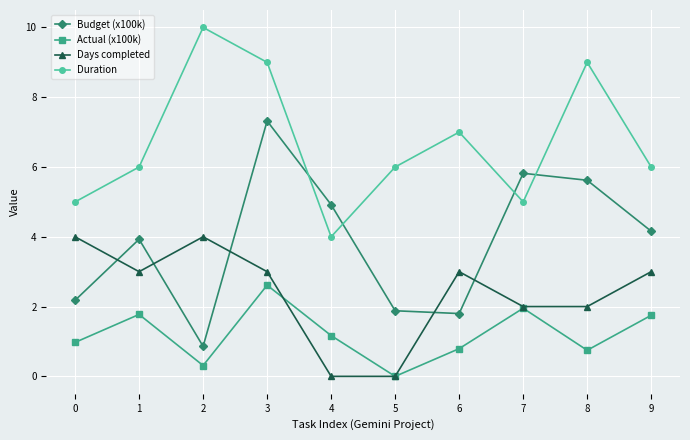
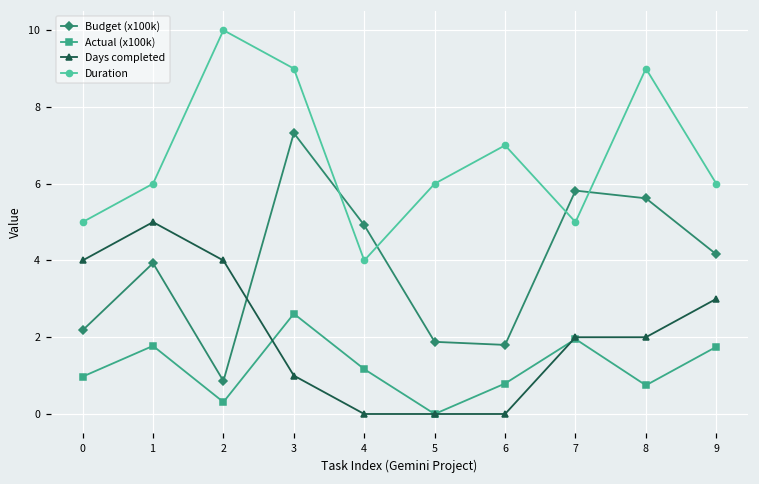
  {
    "Days completed": {
      "0": 4,
-     "1": 3,
+     "1": 5,
      "2": 4,
-     "3": 3,
+     "3": 1,
      "4": 0,
-     "6": 3,
+     "6": 0,
      "8": 2,
      "9": 3
    }
  }
